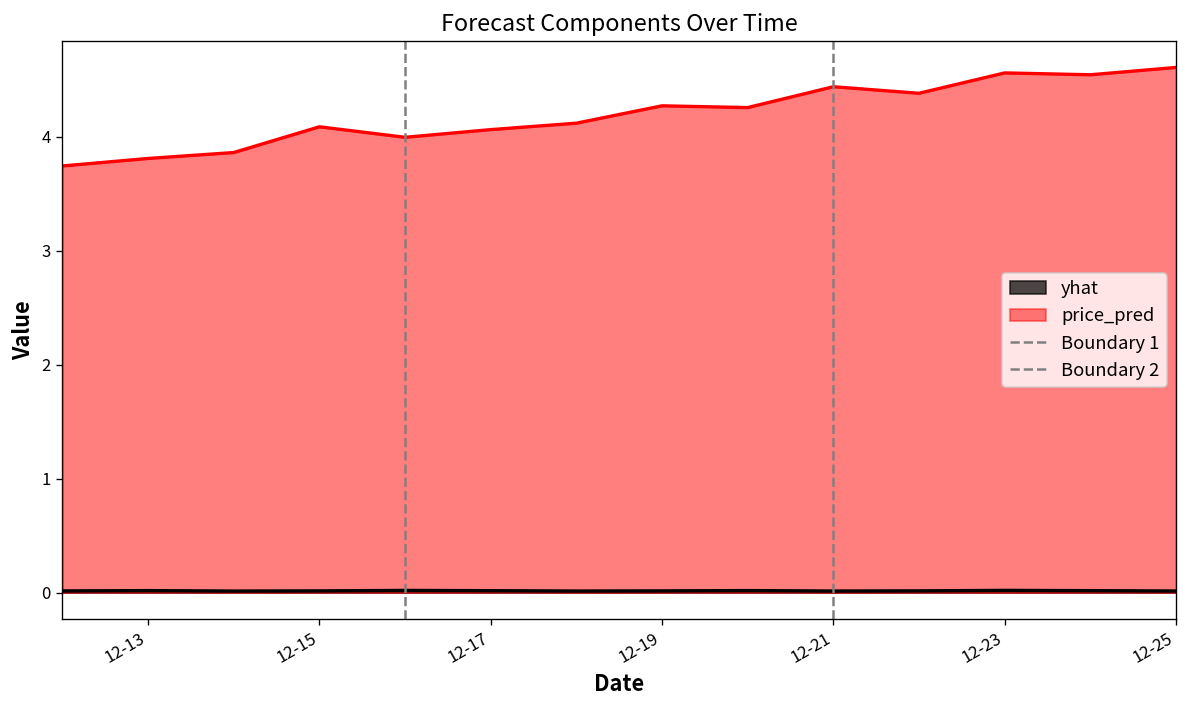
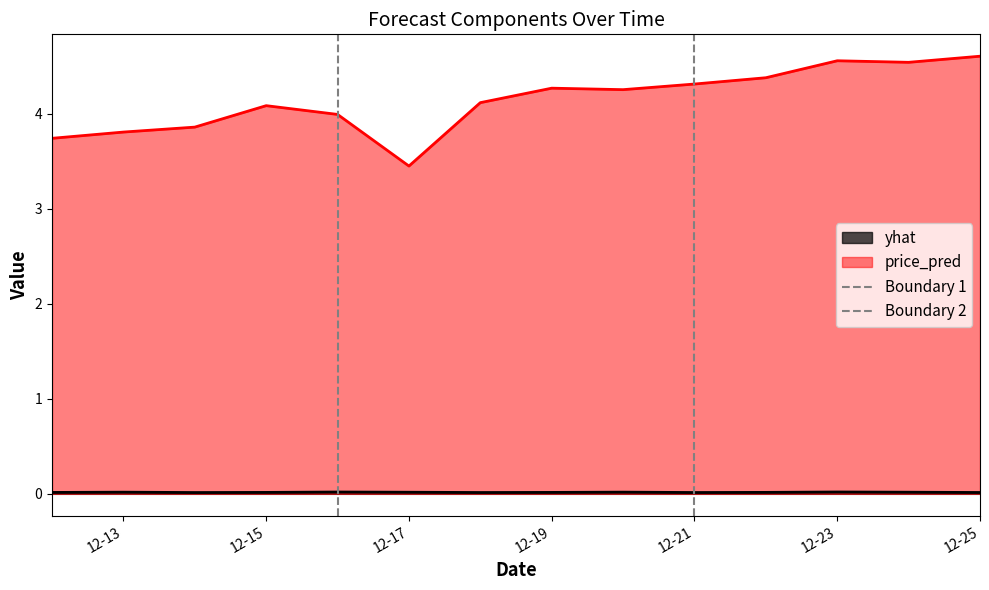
  {
    "yhat": {
      "12-13": 0.0,
      "12-15": 0.0,
      "12-17": 0.0,
      "12-19": 0.0,
      "12-21": 0.0,
      "12-23": 0.0,
      "12-25": 0.0
    },
    "price_pred": {
      "12-13": 3.8,
      "12-15": 4.1,
-     "12-17": 4.1,
+     "12-17": 3.5,
      "12-19": 4.3,
-     "12-21": 4.4,
+     "12-21": 4.3,
      "12-23": 4.6,
      "12-25": 4.6
    }
  }
